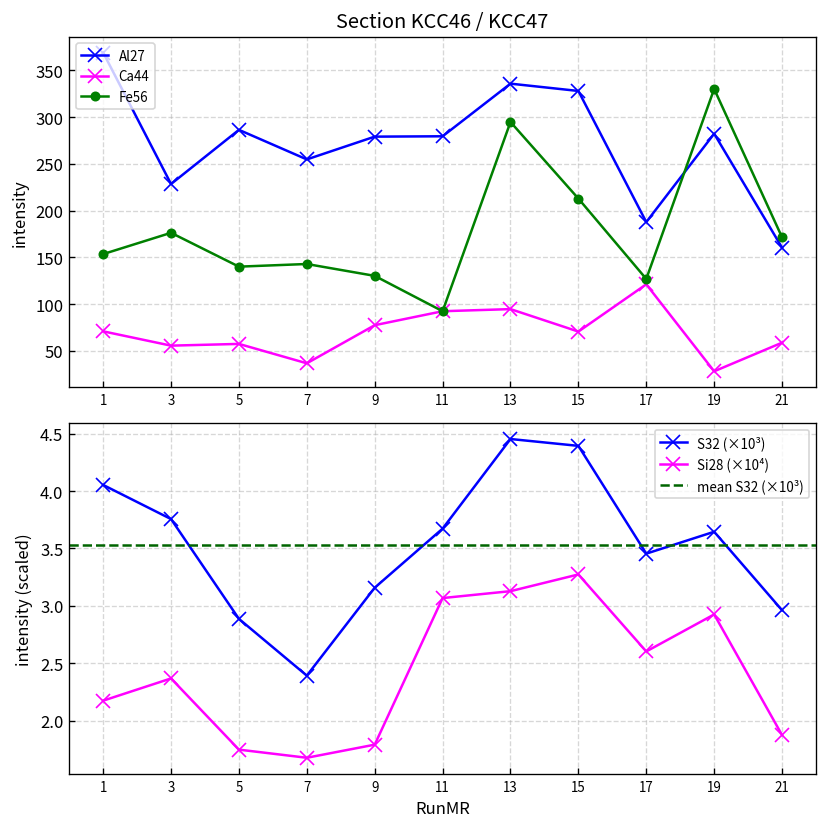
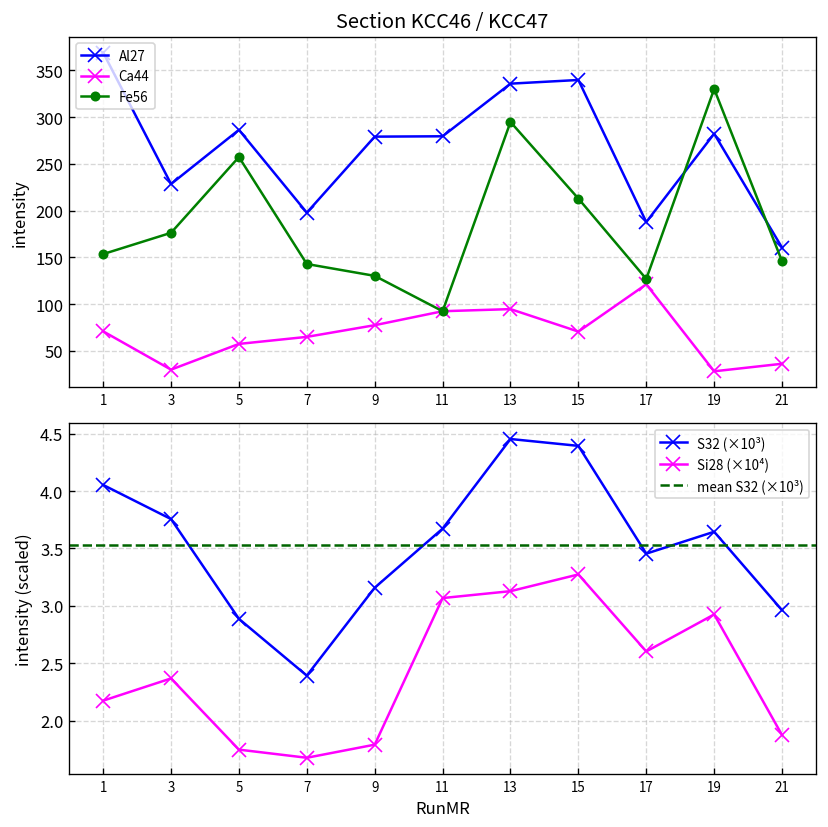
  {
    "Section KCC46 / KCC47": {
      "Al27": {
        "3": 230,
        "5": 290,
-       "7": 250,
+       "7": 200,
        "9": 280,
        "11": 280,
        "13": 340,
-       "15": 330,
+       "15": 340,
        "17": 190,
        "19": 280,
        "21": 160
      },
      "Ca44": {
        "1": 70,
-       "3": 60,
+       "3": 30,
        "5": 60,
-       "7": 40,
+       "7": 70,
        "9": 80,
        "13": 90,
        "15": 70,
        "17": 120,
        "19": 30,
-       "21": 60
+       "21": 40
      },
      "Fe56": {
        "1": 150,
        "3": 180,
-       "5": 140,
+       "5": 260,
        "7": 140,
        "9": 130,
        "13": 290,
        "15": 210,
        "17": 130,
        "19": 330,
-       "21": 170
+       "21": 150
      }
    }
  }
